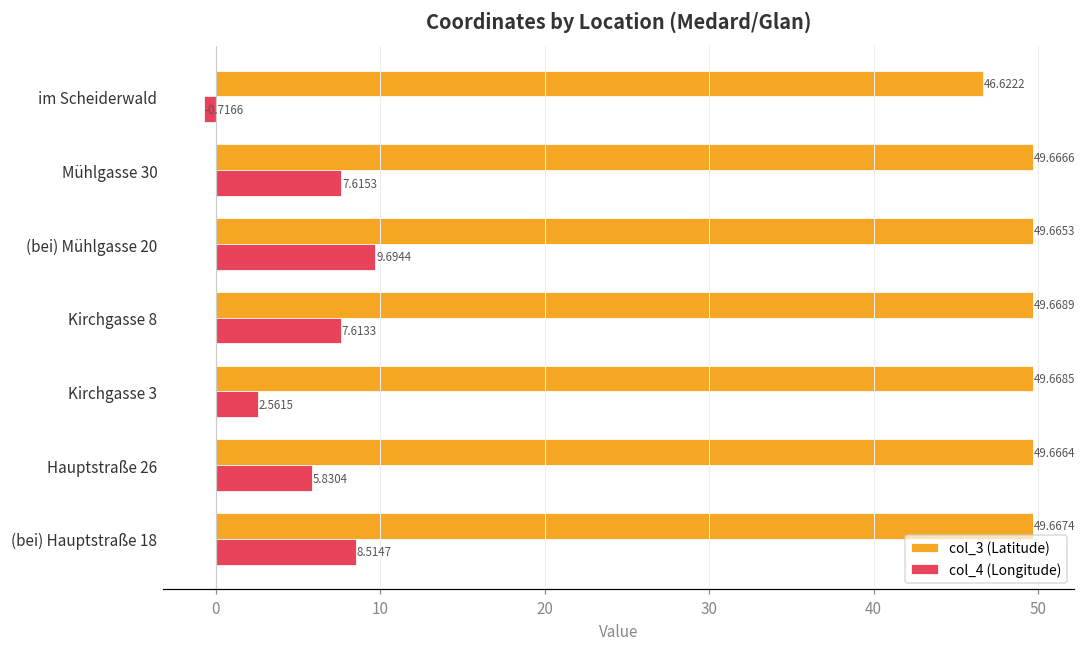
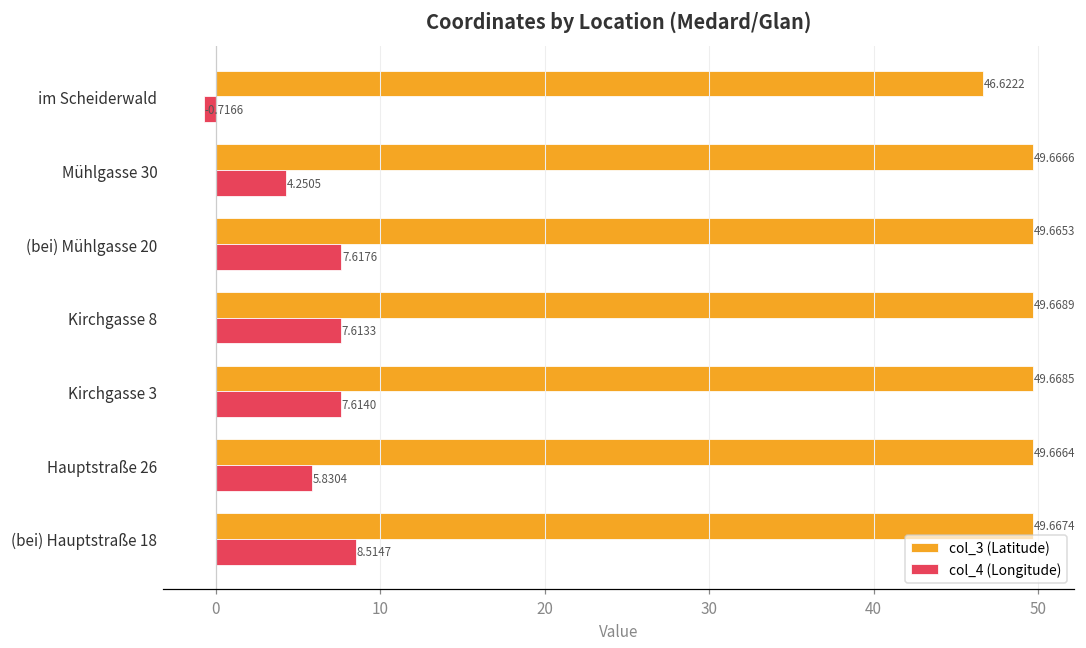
  {
    "col_3 (Latitude)": {
      "im Scheiderwald": 46.6222,
      "Mühlgasse 30": 49.6666,
      "(bei) Mühlgasse 20": 49.6653,
      "Kirchgasse 8": 49.6689,
      "Kirchgasse 3": 49.6685,
      "Hauptstraße 26": 49.6664,
      "(bei) Hauptstraße 18": 49.6674
    },
    "col_4 (Longitude)": {
      "im Scheiderwald": -0.7166,
-     "Mühlgasse 30": 7.6153,
-     "(bei) Mühlgasse 20": 9.6944,
+     "Mühlgasse 30": 4.2505,
+     "(bei) Mühlgasse 20": 7.6176,
      "Kirchgasse 8": 7.6133,
-     "Kirchgasse 3": 2.5615,
+     "Kirchgasse 3": 7.6140,
      "Hauptstraße 26": 5.8304,
      "(bei) Hauptstraße 18": 8.5147
    }
  }
